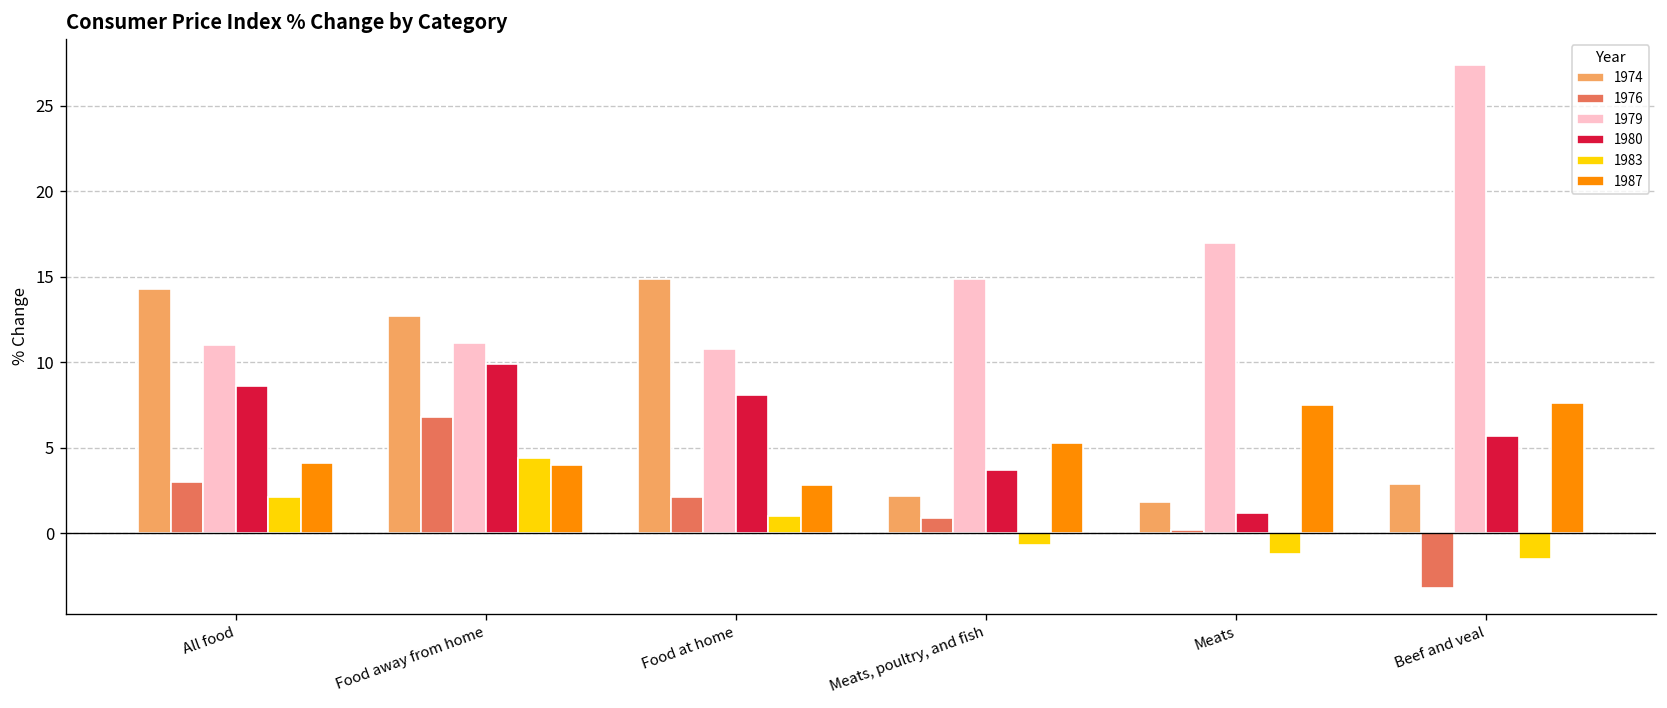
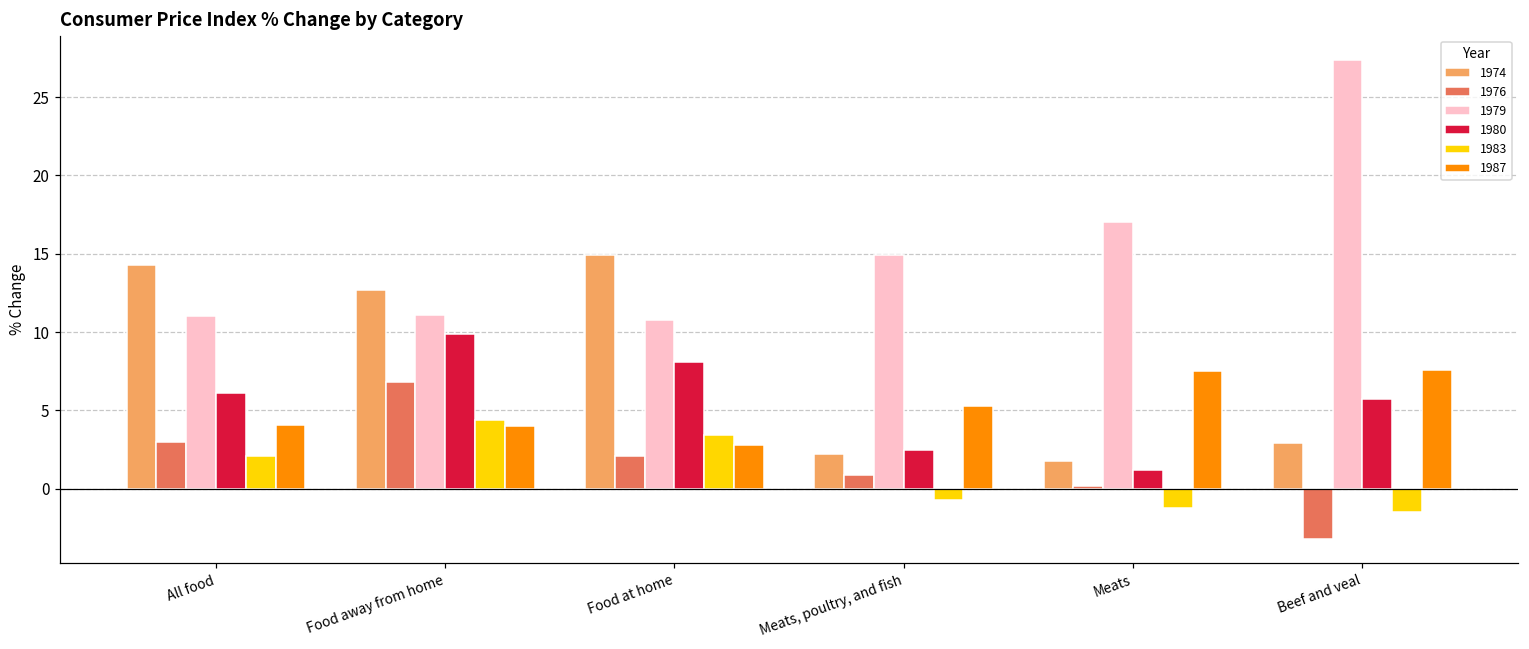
  {
    "1979": {
      "All food": 11.0,
      "Food away from home": 11.1,
      "Food at home": 10.8,
      "Meats, poultry, and fish": 14.9,
      "Meats": 17.0,
      "Beef and veal": 27.4
    },
    "1980": {
-     "All food": 8.6,
+     "All food": 6.1,
      "Food away from home": 9.9,
      "Food at home": 8.1,
-     "Meats, poultry, and fish": 3.7,
+     "Meats, poultry, and fish": 2.5,
      "Meats": 1.2,
      "Beef and veal": 5.7
    },
    "1983": {
      "All food": 2.1,
      "Food away from home": 4.4,
-     "Food at home": 1.0,
+     "Food at home": 3.4,
      "Meats, poultry, and fish": -0.7,
      "Meats": -1.2,
      "Beef and veal": -1.5
    },
    "1987": {
      "All food": 4.1,
      "Food away from home": 4.0,
      "Food at home": 2.8,
      "Meats, poultry, and fish": 5.3,
      "Meats": 7.5,
      "Beef and veal": 7.6
    }
  }
